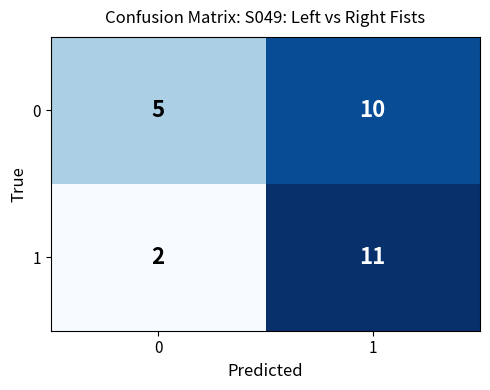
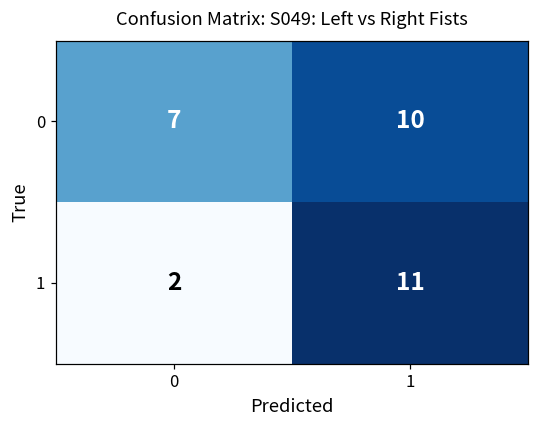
  {
    "0": {
-     "0": 5,
+     "0": 7,
      "1": 10
    },
    "1": {
      "0": 2,
      "1": 11
    }
  }
